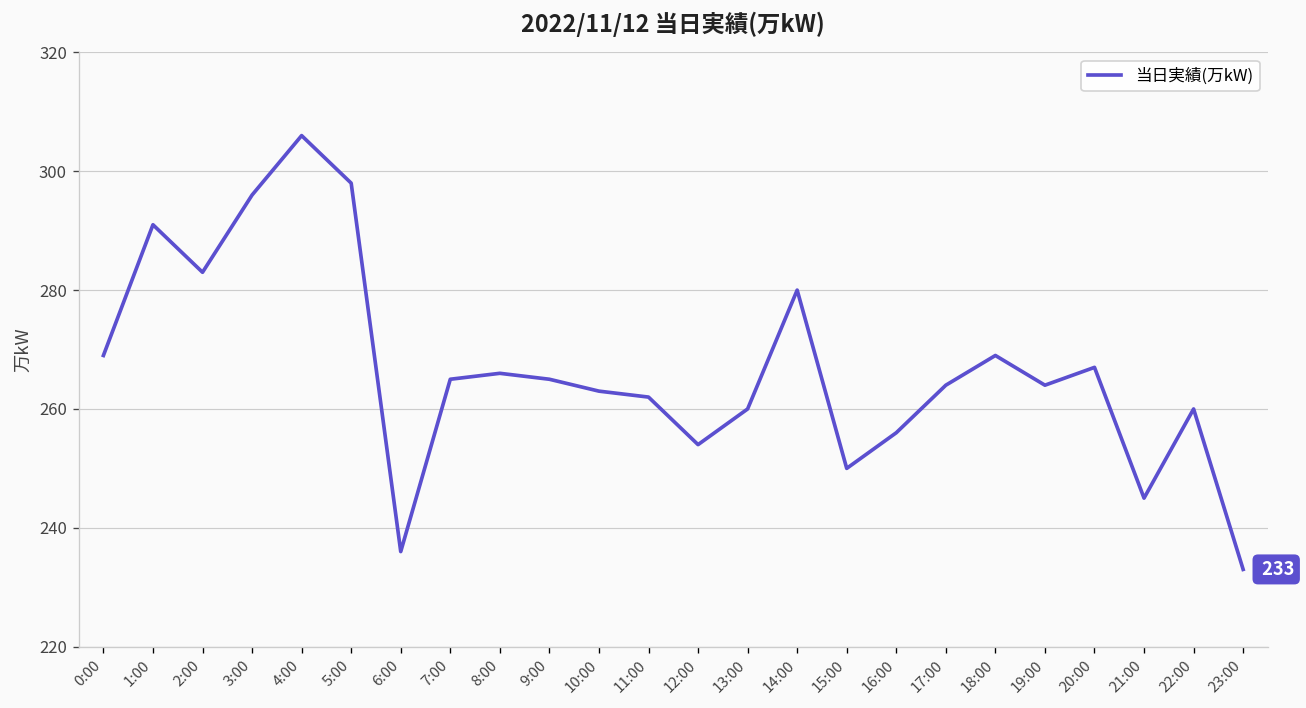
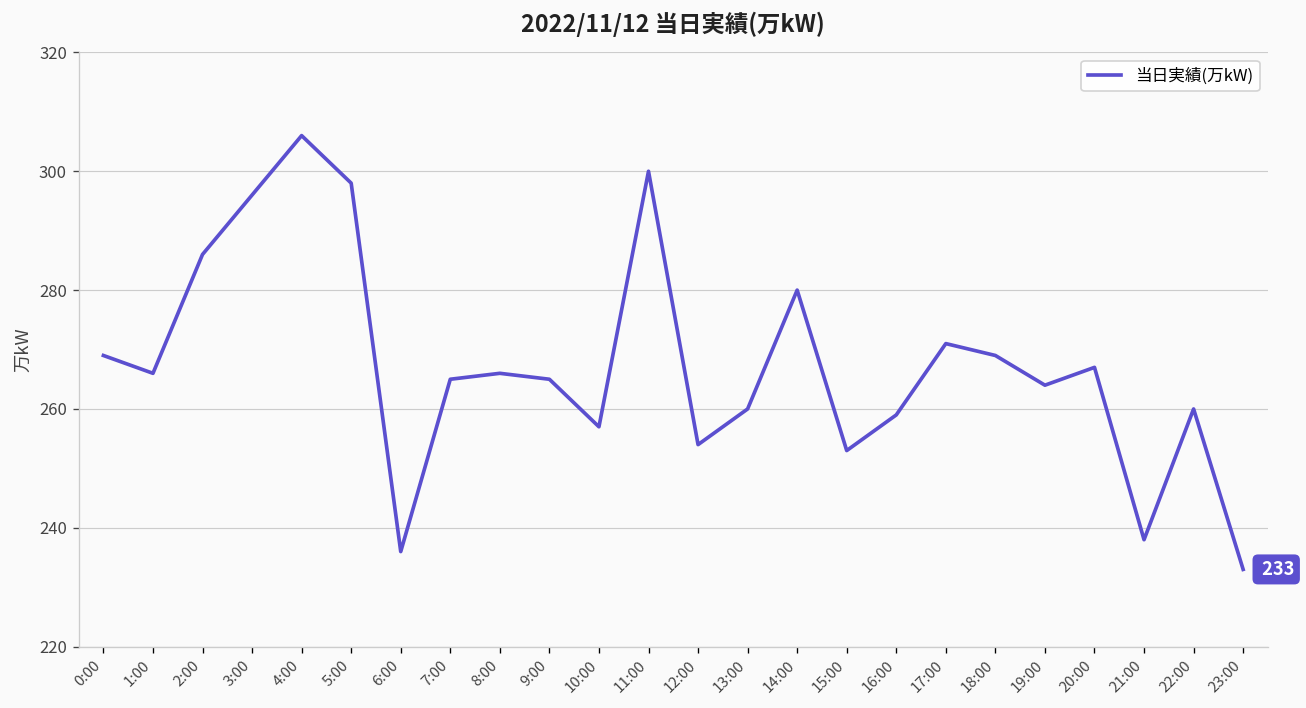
  {
    "0:00": 269,
-   "1:00": 291,
-   "2:00": 283,
+   "1:00": 266,
+   "2:00": 286,
    "3:00": 296,
    "4:00": 306,
    "5:00": 298,
    "6:00": 236,
    "7:00": 265,
    "8:00": 266,
    "9:00": 265,
-   "10:00": 263,
-   "11:00": 262,
+   "10:00": 257,
+   "11:00": 300,
    "12:00": 254,
    "13:00": 260,
    "14:00": 280,
-   "15:00": 250,
-   "16:00": 256,
-   "17:00": 264,
+   "15:00": 253,
+   "16:00": 259,
+   "17:00": 271,
    "18:00": 269,
    "19:00": 264,
    "20:00": 267,
-   "21:00": 245,
+   "21:00": 238,
    "22:00": 260
  }
